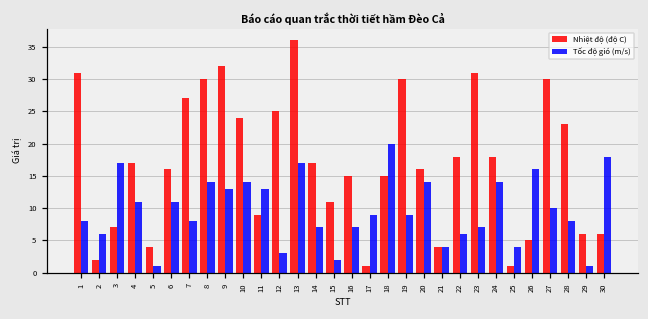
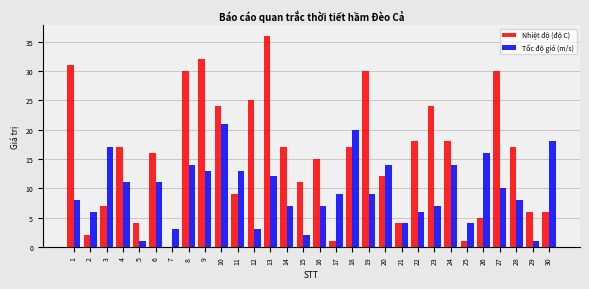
  {
    "Nhiệt độ (độ C)": {
      "1": 31,
      "2": 2,
      "3": 7,
      "4": 17,
      "5": 4,
      "6": 16,
-     "7": 27,
+     "7": 0,
      "8": 30,
      "9": 32,
      "10": 24,
      "11": 9,
      "12": 25,
      "13": 36,
      "14": 17,
      "15": 11,
      "16": 15,
      "17": 1,
-     "18": 15,
+     "18": 17,
      "19": 30,
-     "20": 16,
+     "20": 12,
      "21": 4,
      "22": 18,
-     "23": 31,
+     "23": 24,
      "24": 18,
      "25": 1,
      "26": 5,
      "27": 30,
-     "28": 23,
+     "28": 17,
      "29": 6,
      "30": 6
    },
    "Tốc độ gió (m/s)": {
      "1": 8,
      "2": 6,
      "3": 17,
      "4": 11,
      "5": 1,
      "6": 11,
-     "7": 8,
+     "7": 3,
      "8": 14,
      "9": 13,
-     "10": 14,
+     "10": 21,
      "11": 13,
      "12": 3,
-     "13": 17,
+     "13": 12,
      "14": 7,
      "15": 2,
      "16": 7,
      "17": 9,
      "18": 20,
      "19": 9,
      "20": 14,
      "21": 4,
      "22": 6,
      "23": 7,
      "24": 14,
      "25": 4,
      "26": 16,
      "27": 10,
      "28": 8,
      "29": 1,
      "30": 18
    }
  }
